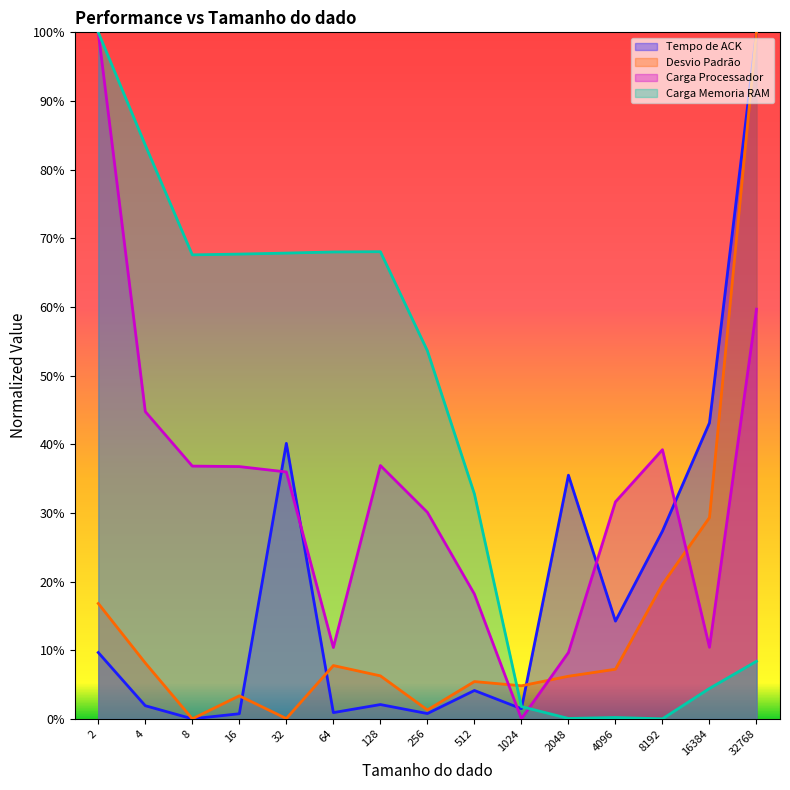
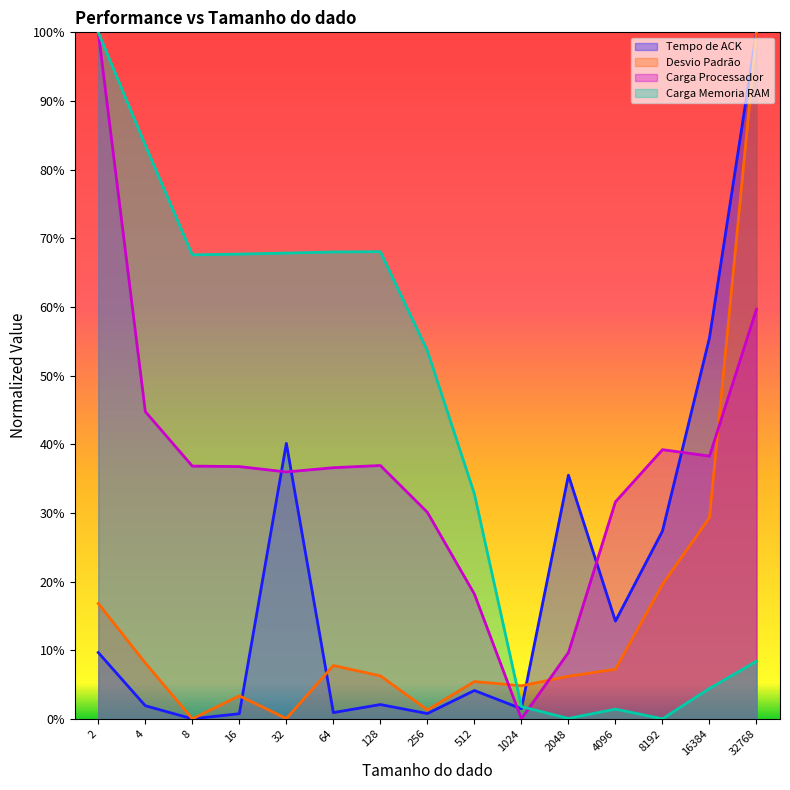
  {
    "Tempo de ACK": {
      "2": "10%",
      "4": "2%",
      "16": "1%",
      "32": "40%",
      "64": "1%",
      "128": "2%",
      "256": "1%",
      "512": "4%",
      "2048": "35%",
      "4096": "14%",
      "8192": "27%",
-     "16384": "43%"
+     "16384": "56%"
    },
    "Desvio Padrão": {
      "2": "17%",
      "4": "8%",
      "16": "3%",
      "32": "0%",
      "64": "8%",
      "128": "6%",
      "256": "1%",
      "512": "5%",
      "1024": "5%",
      "2048": "6%",
      "4096": "7%",
      "8192": "20%",
      "16384": "29%"
    },
    "Carga Processador": {
      "4": "45%",
      "8": "37%",
      "16": "37%",
      "32": "36%",
-     "64": "10%",
+     "64": "37%",
      "128": "37%",
      "256": "30%",
      "512": "18%",
      "1024": "0%",
      "2048": "10%",
      "4096": "32%",
      "8192": "39%",
-     "16384": "10%",
+     "16384": "38%",
      "32768": "60%"
    },
    "Carga Memoria RAM": {
      "4": "84%",
      "8": "68%",
      "16": "68%",
      "32": "68%",
      "64": "68%",
      "128": "68%",
      "256": "54%",
      "512": "33%",
      "2048": "0%",
-     "4096": "0%",
+     "4096": "1%",
      "8192": "0%",
      "16384": "4%",
      "32768": "8%"
    }
  }
